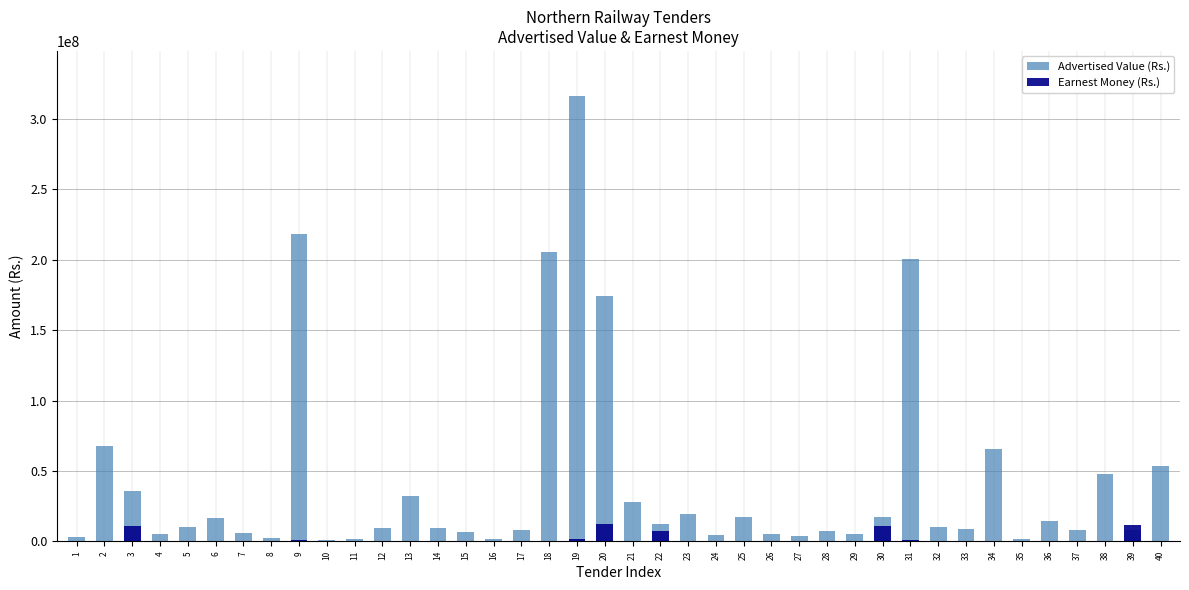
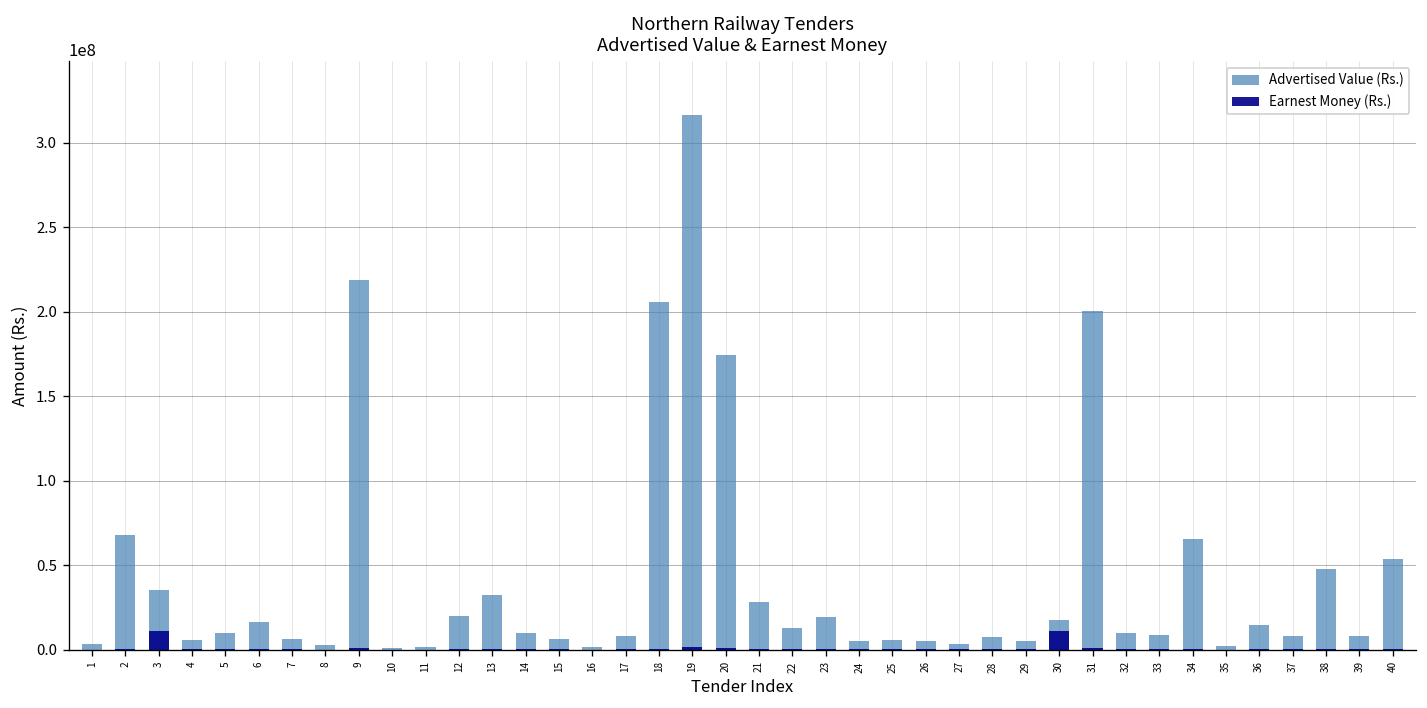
  {
    "Advertised Value (Rs.)": {
      "1": 3000000,
      "2": 68000000,
      "3": 36000000,
      "4": 5000000,
      "5": 10000000,
      "6": 16000000,
      "7": 6000000,
      "8": 3000000,
      "9": 219000000,
-     "12": 10000000,
+     "12": 20000000,
      "13": 32000000,
      "14": 10000000,
      "15": 6000000,
      "17": 8000000,
      "18": 206000000,
      "19": 317000000,
      "20": 174000000,
      "21": 28000000,
      "22": 13000000,
      "23": 19000000,
      "24": 5000000,
-     "25": 18000000,
+     "25": 6000000,
      "26": 5000000,
      "27": 3000000,
      "28": 7000000,
      "29": 5000000,
      "30": 17000000,
      "31": 200000000,
      "32": 10000000,
      "33": 8000000,
      "34": 65000000,
      "35": 2000000,
      "36": 15000000,
      "37": 8000000,
      "38": 48000000,
      "40": 54000000
    },
    "Earnest Money (Rs.)": {
-     "20": 12000000,
-     "22": 7000000,
-     "39": 11000000
+     "20": 1000000,
+     "22": 0,
+     "39": 0
    }
  }
